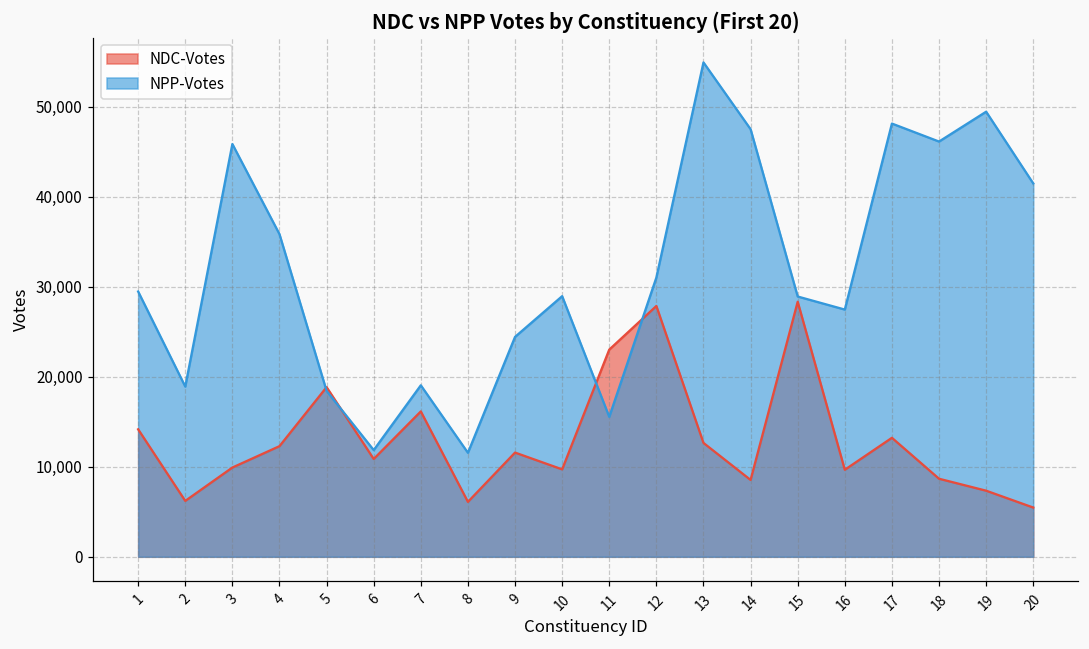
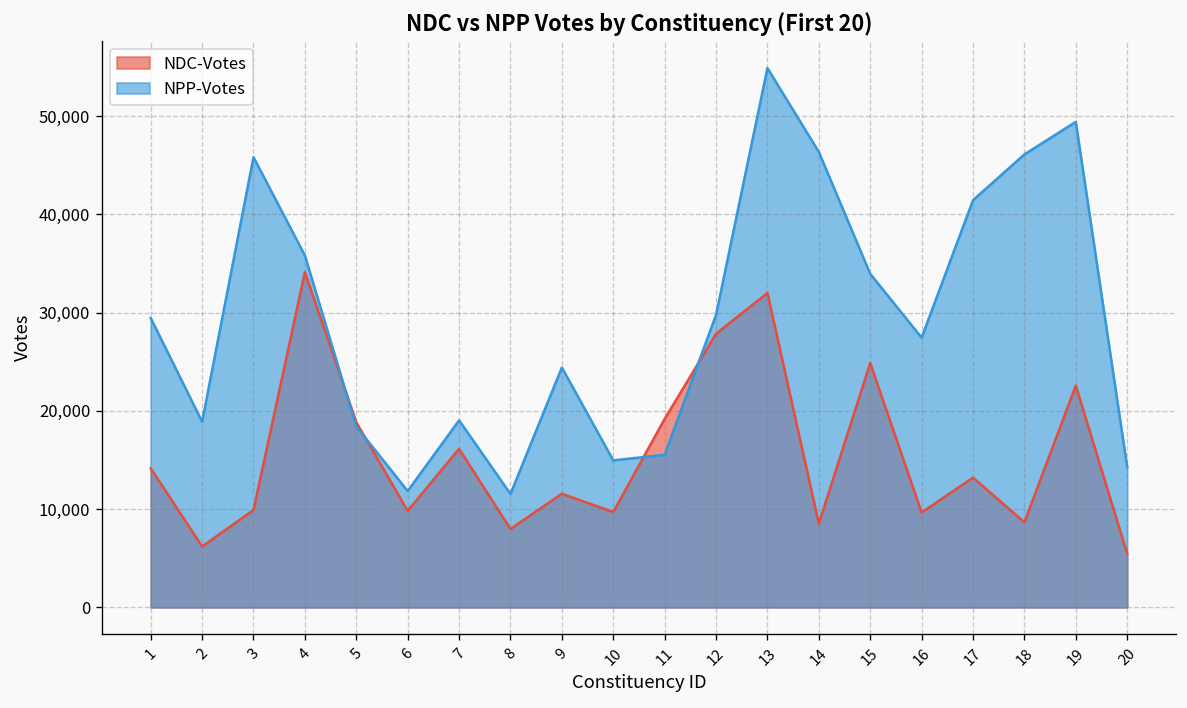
  {
    "NDC-Votes": {
      "1": "14,000",
      "2": "6,000",
      "3": "10,000",
-     "4": "12,000",
+     "4": "34,000",
      "5": "19,000",
-     "6": "11,000",
+     "6": "10,000",
      "7": "16,000",
-     "8": "6,000",
+     "8": "8,000",
      "9": "12,000",
      "10": "10,000",
-     "11": "23,000",
+     "11": "19,000",
      "12": "28,000",
-     "13": "13,000",
+     "13": "32,000",
      "14": "9,000",
-     "15": "28,000",
+     "15": "25,000",
      "16": "10,000",
      "17": "13,000",
      "18": "9,000",
-     "19": "7,000",
+     "19": "23,000",
      "20": "5,000"
    },
    "NPP-Votes": {
      "1": "29,000",
      "2": "19,000",
      "3": "46,000",
      "4": "36,000",
      "5": "18,000",
      "6": "12,000",
      "7": "19,000",
      "8": "12,000",
      "9": "24,000",
-     "10": "29,000",
+     "10": "15,000",
      "11": "16,000",
-     "12": "31,000",
+     "12": "30,000",
      "13": "55,000",
-     "14": "47,000",
-     "15": "29,000",
+     "14": "46,000",
+     "15": "34,000",
      "16": "27,000",
-     "17": "48,000",
+     "17": "41,000",
      "18": "46,000",
      "19": "49,000",
-     "20": "41,000"
+     "20": "14,000"
    }
  }
